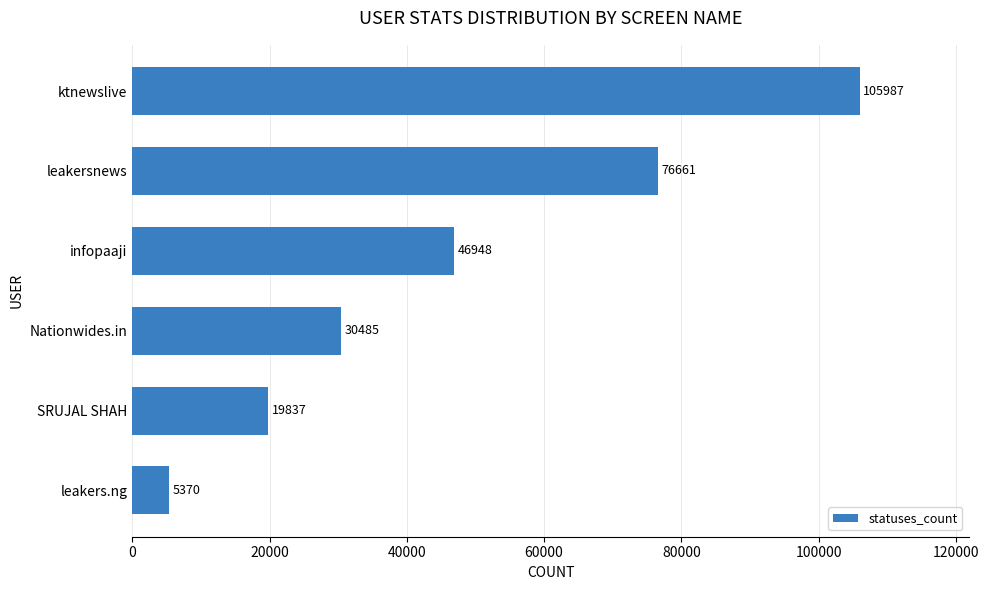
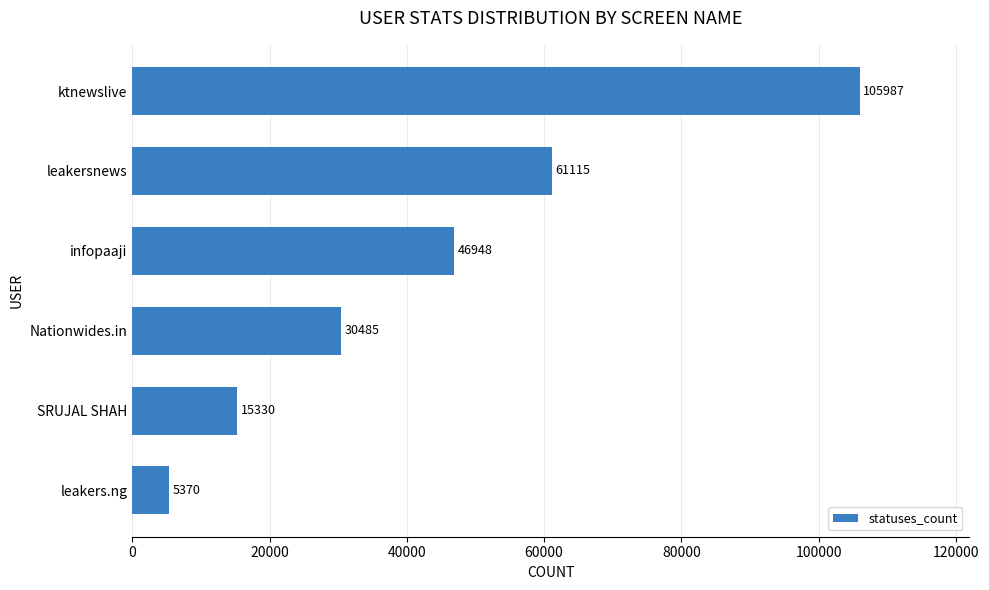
  {
    "ktnewslive": 105987,
-   "leakersnews": 76661,
+   "leakersnews": 61115,
    "infopaaji": 46948,
    "Nationwides.in": 30485,
-   "SRUJAL SHAH": 19837,
+   "SRUJAL SHAH": 15330,
    "leakers.ng": 5370
  }
